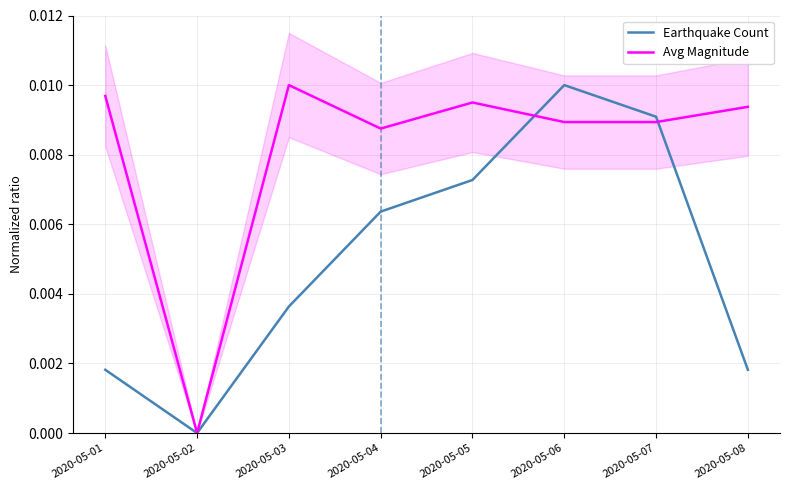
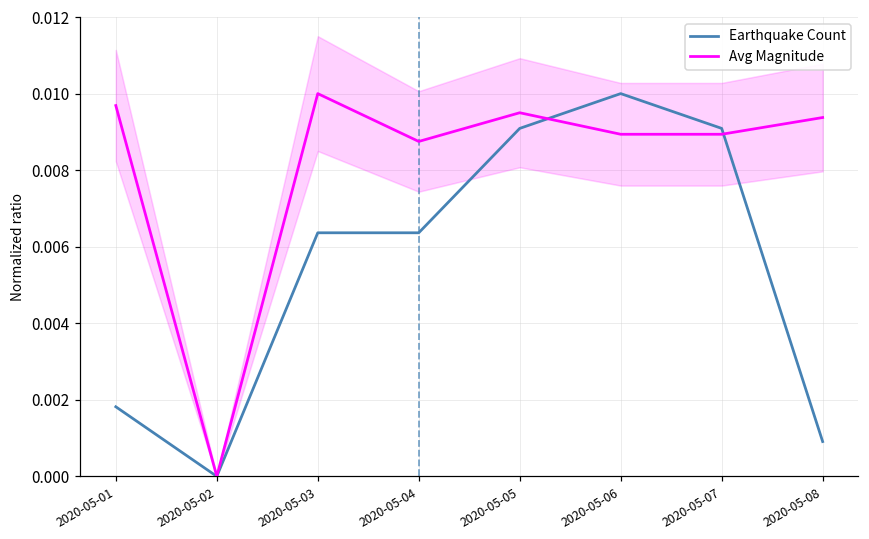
  {
    "Earthquake Count": {
      "2020-05-01": 0.0018,
-     "2020-05-03": 0.0036,
+     "2020-05-03": 0.0064,
      "2020-05-04": 0.0064,
-     "2020-05-05": 0.0073,
+     "2020-05-05": 0.0091,
      "2020-05-06": 0.0100,
      "2020-05-07": 0.0091,
-     "2020-05-08": 0.0018
+     "2020-05-08": 0.0009
    }
  }
